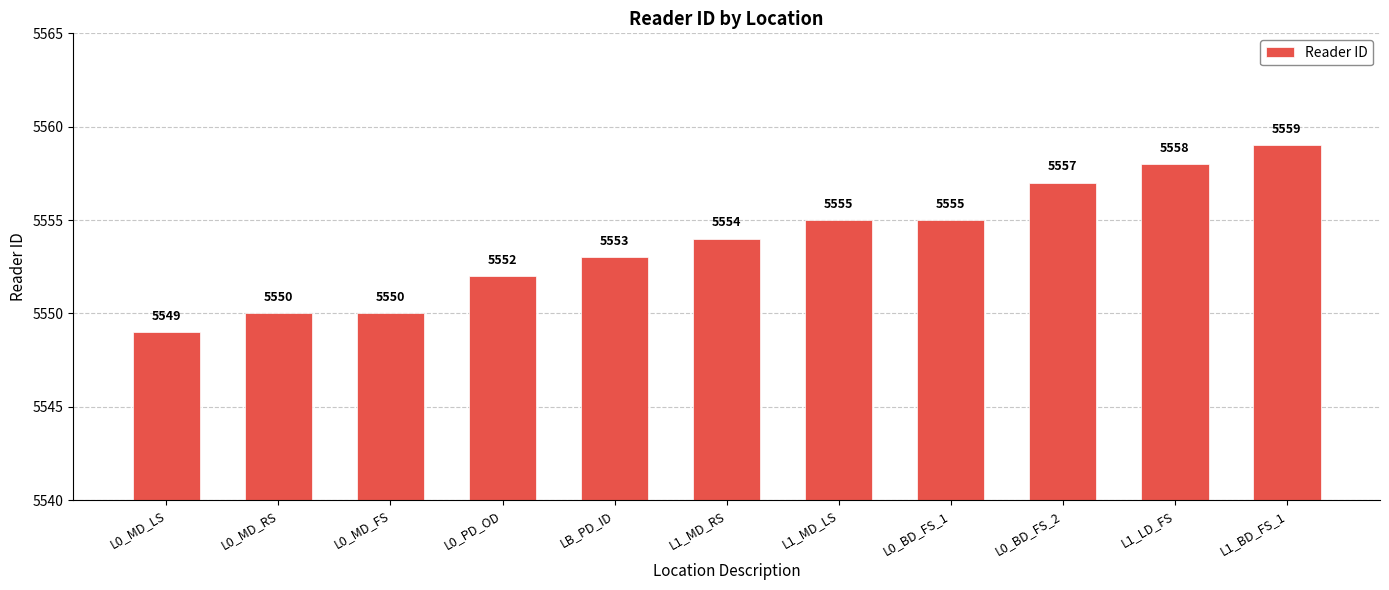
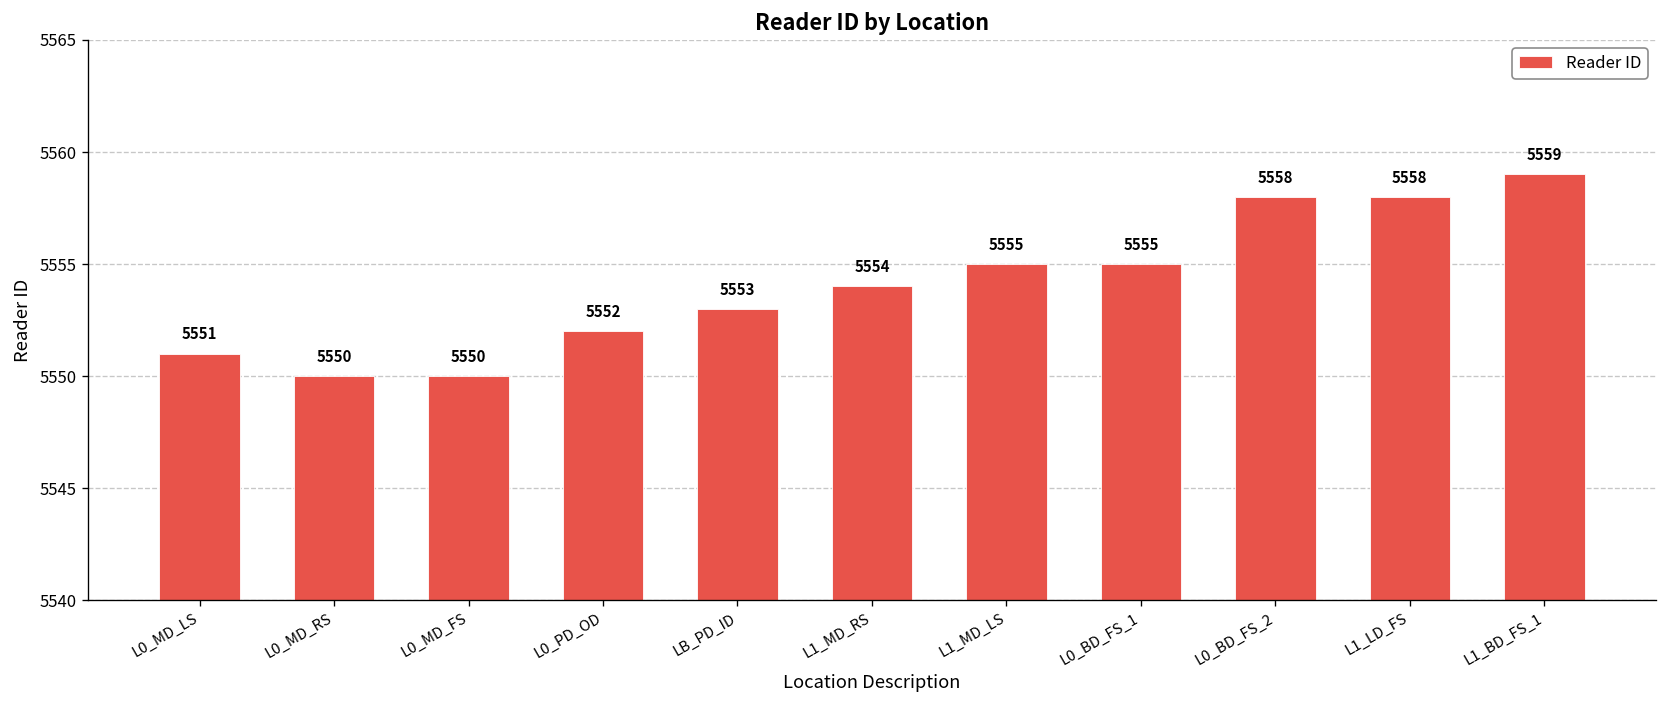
  {
-   "L0_MD_LS": 5549,
+   "L0_MD_LS": 5551,
    "L0_MD_RS": 5550,
    "L0_MD_FS": 5550,
    "L0_PD_OD": 5552,
    "LB_PD_ID": 5553,
    "L1_MD_RS": 5554,
    "L1_MD_LS": 5555,
    "L0_BD_FS_1": 5555,
-   "L0_BD_FS_2": 5557,
+   "L0_BD_FS_2": 5558,
    "L1_LD_FS": 5558,
    "L1_BD_FS_1": 5559
  }
